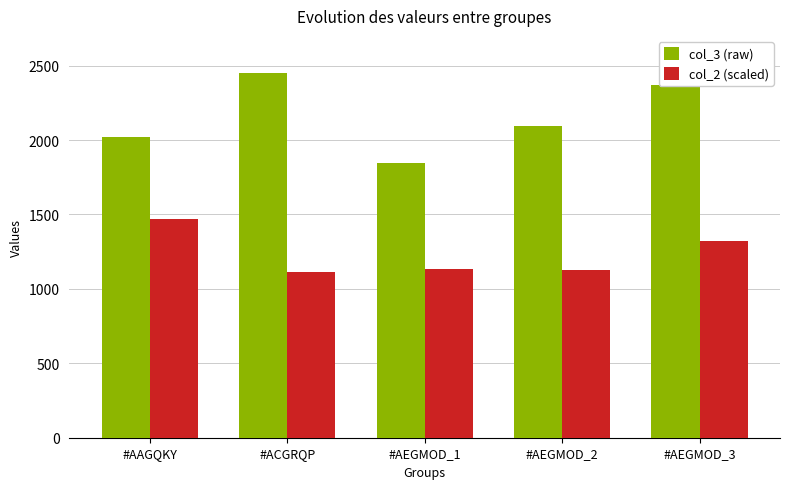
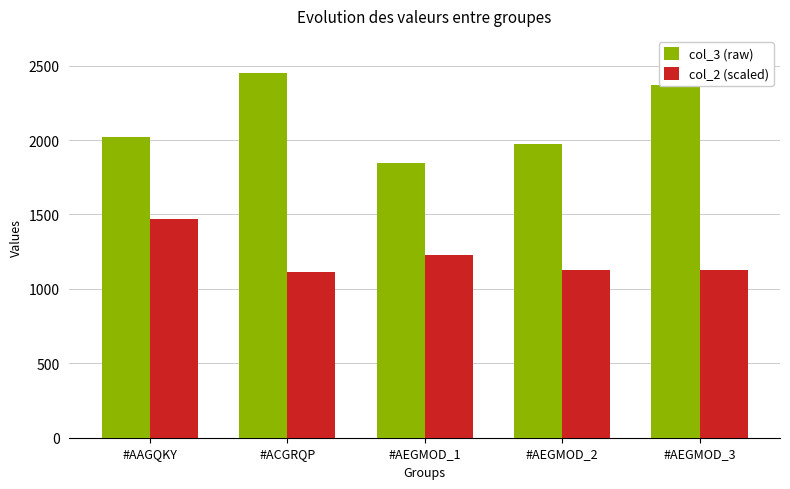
  {
    "col_3 (raw)": {
      "#AAGQKY": 2020,
      "#ACGRQP": 2450,
      "#AEGMOD_1": 1840,
-     "#AEGMOD_2": 2090
+     "#AEGMOD_2": 1980
    },
    "col_2 (scaled)": {
      "#AAGQKY": 1470,
      "#ACGRQP": 1110,
-     "#AEGMOD_1": 1130,
+     "#AEGMOD_1": 1220,
      "#AEGMOD_2": 1130,
-     "#AEGMOD_3": 1320
+     "#AEGMOD_3": 1130
    }
  }
